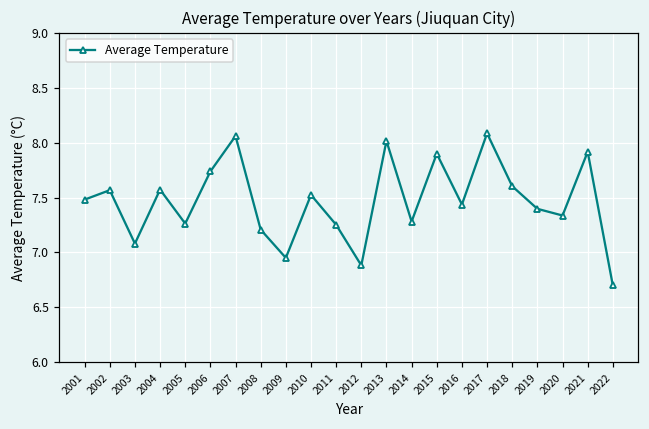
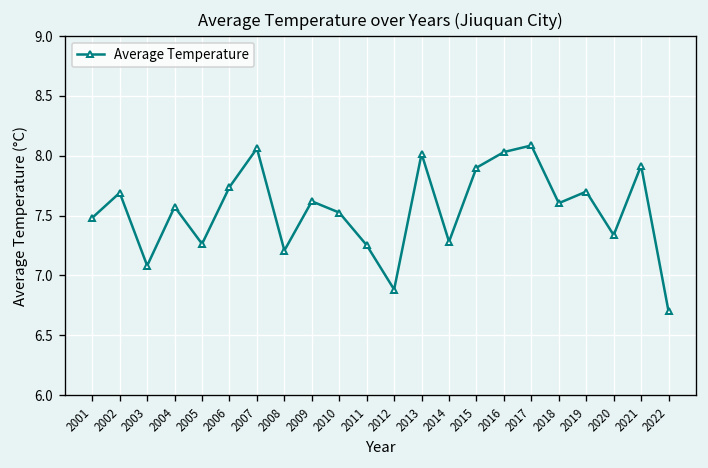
  {
    "2001": 7.5,
-   "2002": 7.6,
+   "2002": 7.7,
    "2003": 7.1,
    "2004": 7.6,
    "2005": 7.3,
    "2006": 7.7,
    "2007": 8.1,
    "2008": 7.2,
-   "2009": 7.0,
+   "2009": 7.6,
    "2010": 7.5,
    "2011": 7.3,
    "2012": 6.9,
    "2013": 8.0,
    "2014": 7.3,
    "2015": 7.9,
-   "2016": 7.4,
+   "2016": 8.0,
    "2017": 8.1,
    "2018": 7.6,
-   "2019": 7.4,
+   "2019": 7.7,
    "2020": 7.3,
    "2021": 7.9,
    "2022": 6.7
  }
